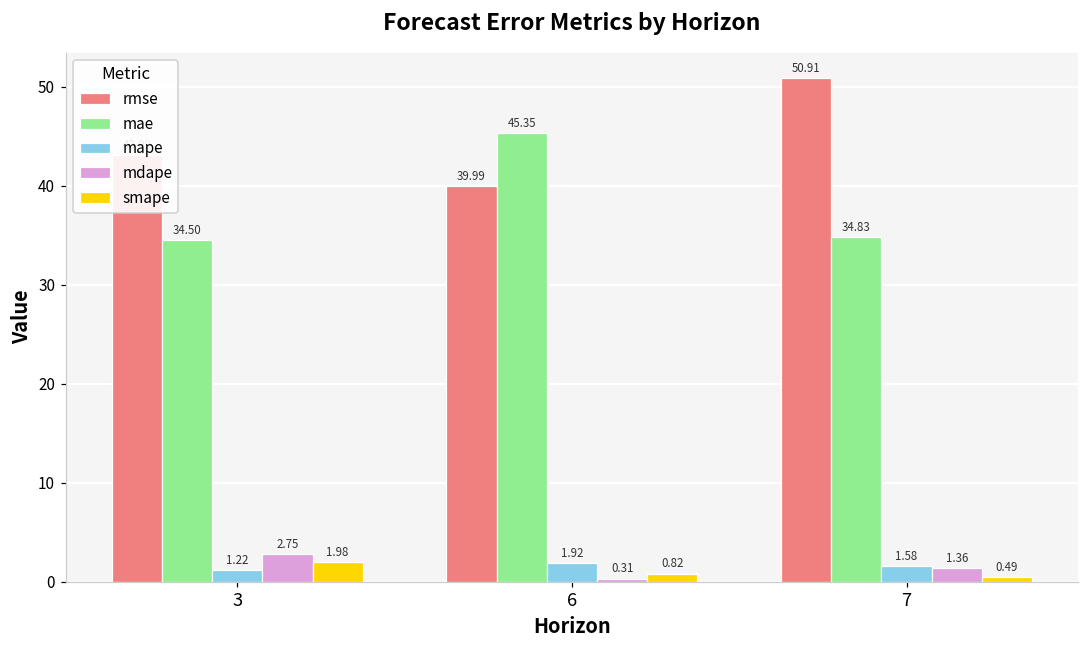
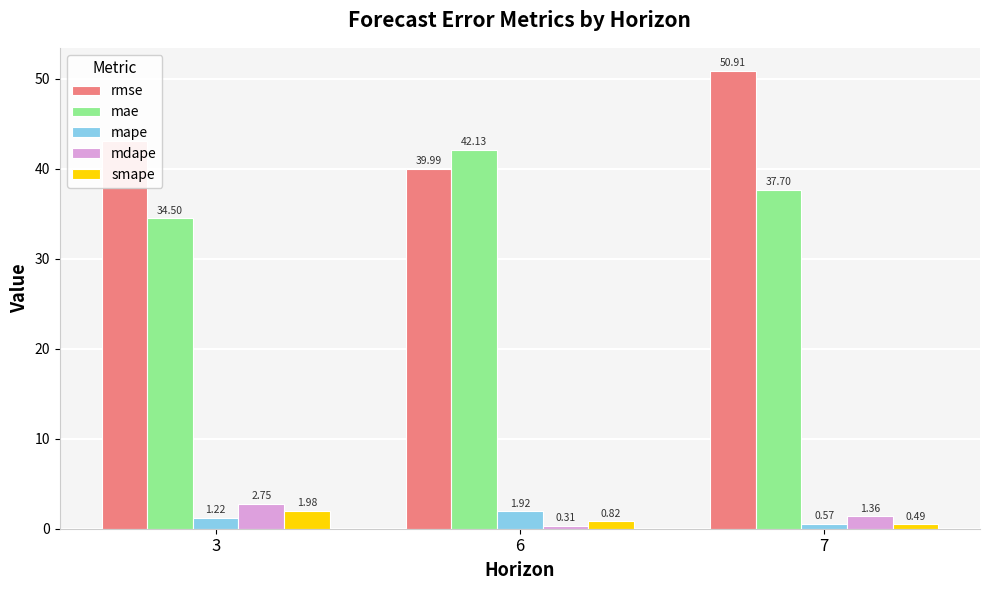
  {
    "rmse": {
      "6": 39.99,
      "7": 50.91
    },
    "mae": {
      "3": 34.50,
-     "6": 45.35,
-     "7": 34.83
+     "6": 42.13,
+     "7": 37.70
    },
    "mape": {
      "3": 1.22,
      "6": 1.92,
-     "7": 1.58
+     "7": 0.57
    },
    "mdape": {
      "3": 2.75,
      "6": 0.31,
      "7": 1.36
    },
    "smape": {
      "3": 1.98,
      "6": 0.82,
      "7": 0.49
    }
  }
